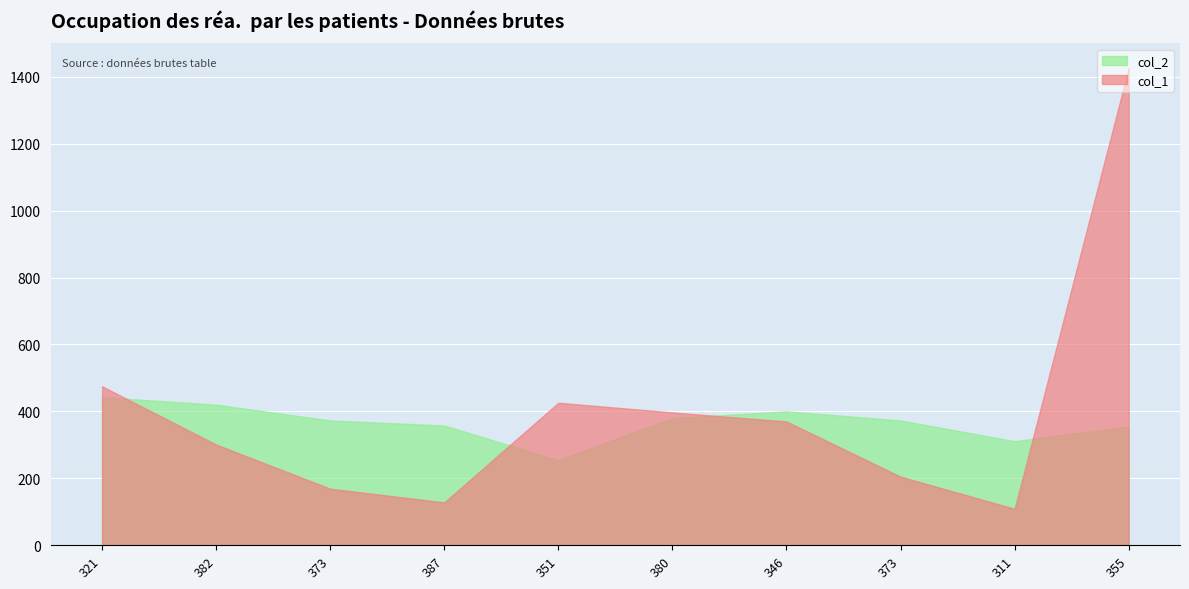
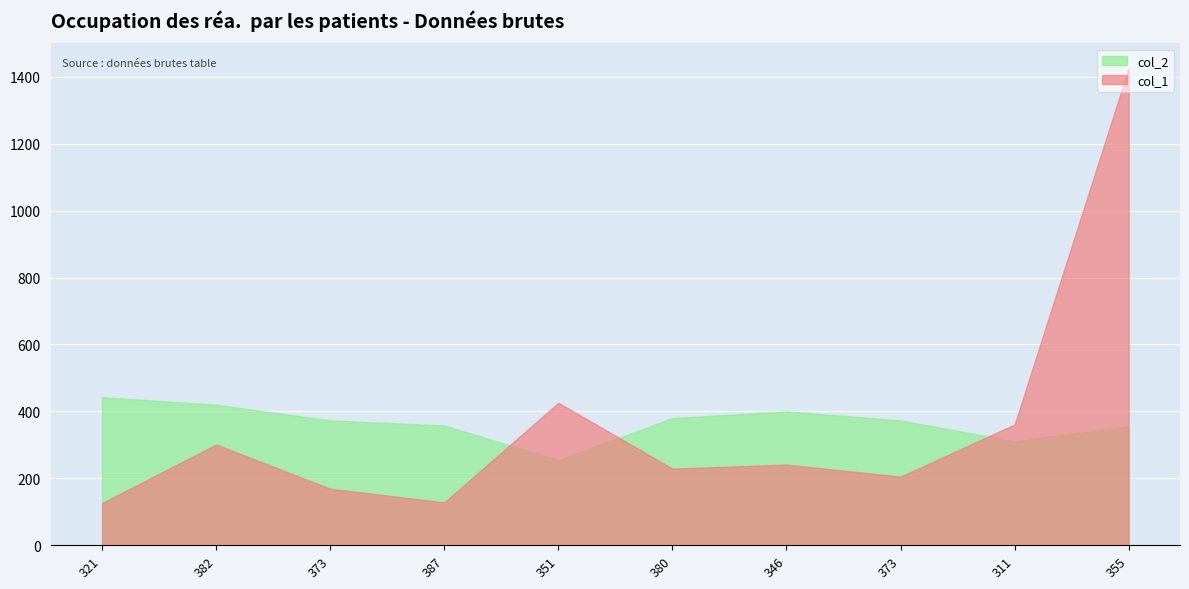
  {
    "col_2": {
      "321": 440,
      "382": 420,
      "387": 360,
      "351": 250,
      "380": 380,
      "346": 400,
      "311": 310,
      "355": 360
    },
    "col_1": {
-     "321": 480,
+     "321": 130,
      "382": 300,
      "387": 130,
      "351": 430,
-     "380": 400,
-     "346": 370,
-     "311": 110
+     "380": 230,
+     "346": 240,
+     "311": 360
    }
  }
